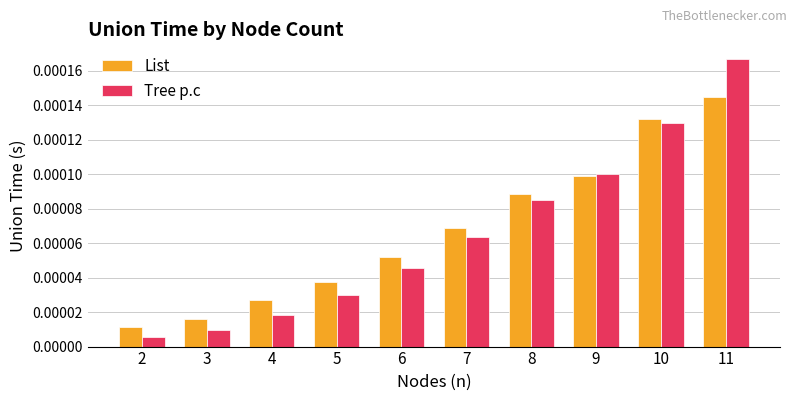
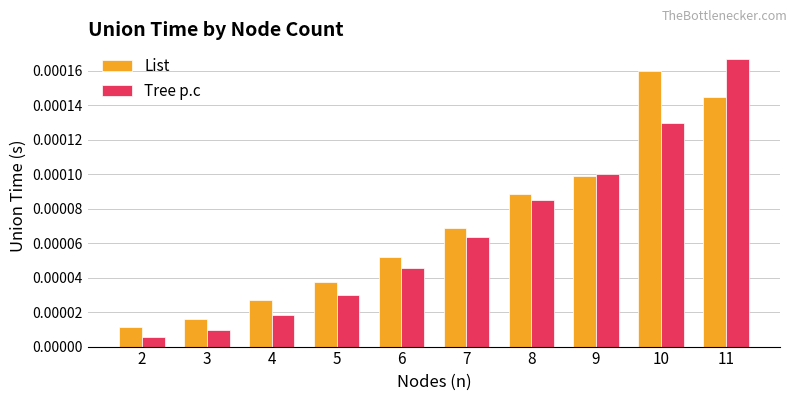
  {
    "List": {
      "2": 0.000012,
      "3": 0.000016,
      "4": 0.000027,
      "5": 0.000037,
      "6": 0.000052,
      "7": 0.000069,
      "8": 0.000088,
      "9": 0.000099,
-     "10": 0.000132,
+     "10": 0.000160,
      "11": 0.000145
    },
    "Tree p.c": {
      "2": 0.000006,
      "3": 0.000009,
      "4": 0.000018,
      "5": 0.000030,
      "6": 0.000045,
      "7": 0.000063,
      "8": 0.000085,
      "9": 0.000100,
      "10": 0.000130,
      "11": 0.000167
    }
  }
